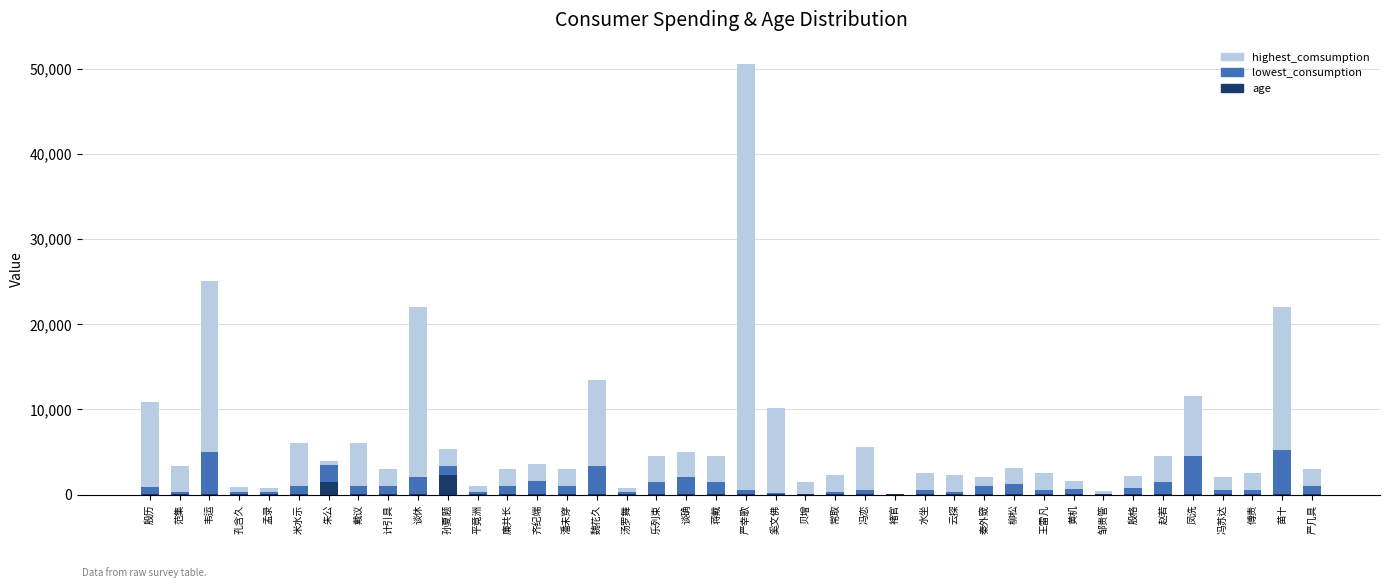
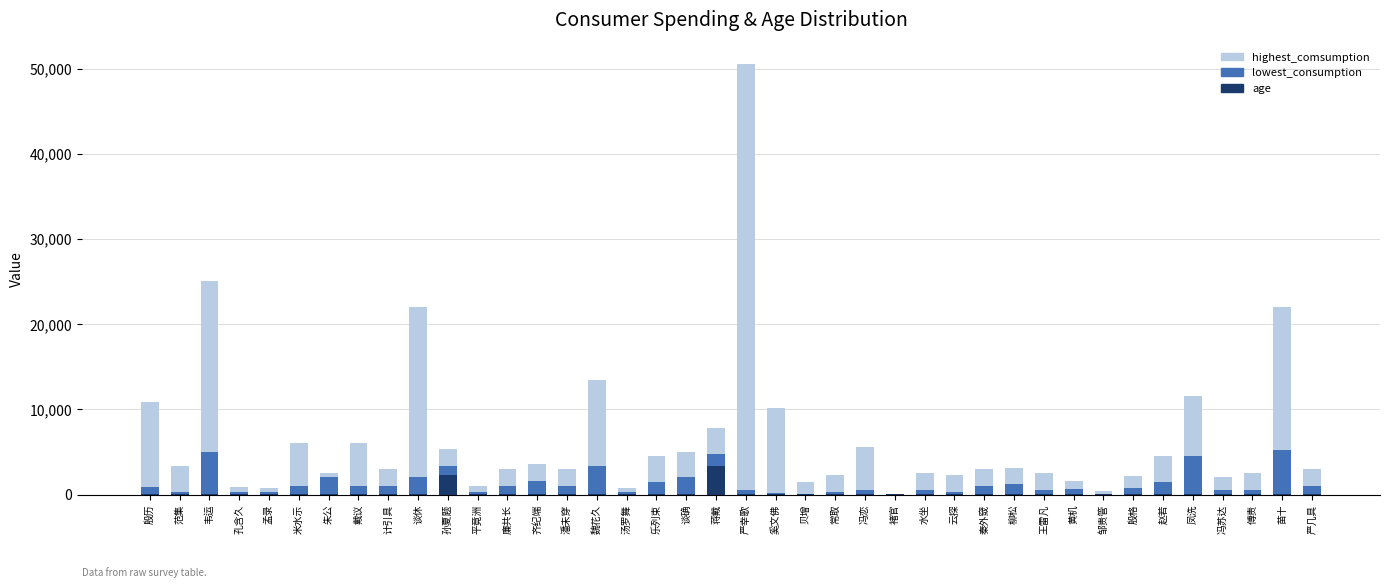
  {
    "age": {
-     "朱公": "1,000",
+     "朱公": "0",
      "孙夏题": "2,000",
-     "蒋戴": "0"
+     "蒋戴": "3,000"
    },
    "lowest_consumption": {
      "殷历": "1,000",
      "范集": "0",
      "韦运": "5,000",
      "孔含久": "0",
      "孟录": "0",
      "米水示": "1,000",
      "朱公": "2,000",
      "戴议": "1,000",
      "计引具": "1,000",
      "谈休": "2,000",
      "孙夏题": "1,000",
      "平竟洲": "0",
      "廉共长": "1,000",
      "齐纪端": "2,000",
      "潘未穿": "1,000",
      "魏花久": "3,000",
      "汤罗舞": "0",
      "乐列束": "2,000",
      "谈确": "2,000",
      "蒋戴": "2,000",
      "严幸歌": "1,000",
      "常取": "0",
      "冯恋": "1,000",
      "水坐": "1,000",
      "云探": "0",
      "秦外窢": "1,000",
      "柳松": "1,000",
      "王雷凡": "1,000",
      "黄机": "1,000",
      "殷格": "1,000",
      "赵若": "2,000",
      "凤洗": "5,000",
      "冯苏达": "1,000",
      "傅责": "1,000",
      "苗十": "5,000",
      "严几具": "1,000"
    },
    "highest_comsumption": {
      "殷历": "10,000",
      "范集": "3,000",
      "韦运": "20,000",
      "孔含久": "1,000",
      "孟录": "1,000",
      "米水示": "5,000",
      "朱公": "1,000",
      "戴议": "5,000",
      "计引具": "2,000",
      "谈休": "20,000",
      "孙夏题": "2,000",
      "平竟洲": "1,000",
      "廉共长": "2,000",
      "齐纪端": "2,000",
      "潘未穿": "2,000",
      "魏花久": "10,000",
      "汤罗舞": "1,000",
      "乐列束": "3,000",
      "谈确": "3,000",
      "蒋戴": "3,000",
      "严幸歌": "50,000",
      "奚文佛": "10,000",
      "贝增": "1,000",
      "常取": "2,000",
      "冯恋": "5,000",
      "水坐": "2,000",
      "云探": "2,000",
-     "秦外窢": "1,000",
+     "秦外窢": "2,000",
      "柳松": "2,000",
      "王雷凡": "2,000",
      "黄机": "1,000",
      "邹贵管": "0",
      "殷格": "2,000",
      "赵若": "3,000",
      "凤洗": "7,000",
      "冯苏达": "2,000",
      "傅责": "2,000",
      "苗十": "17,000",
      "严几具": "2,000"
    }
  }
